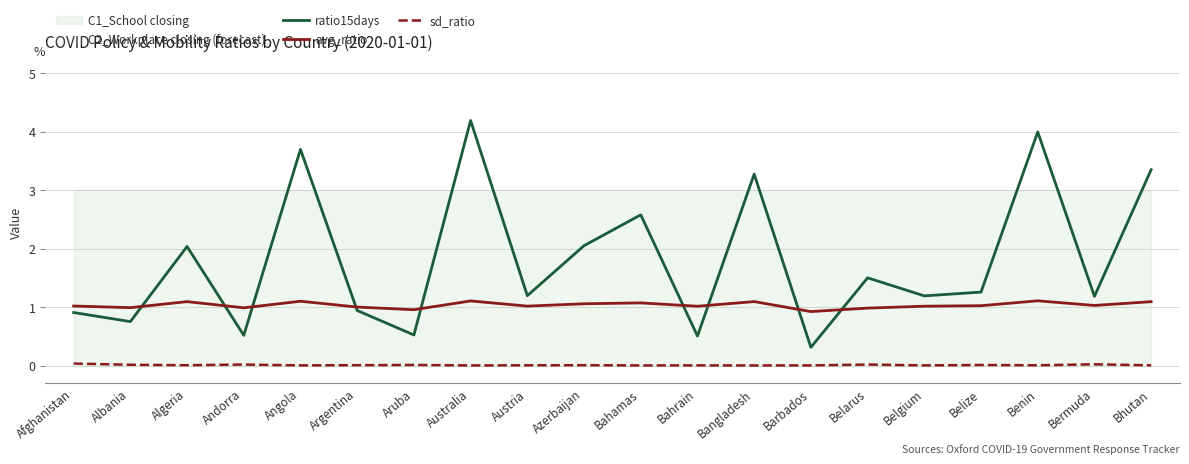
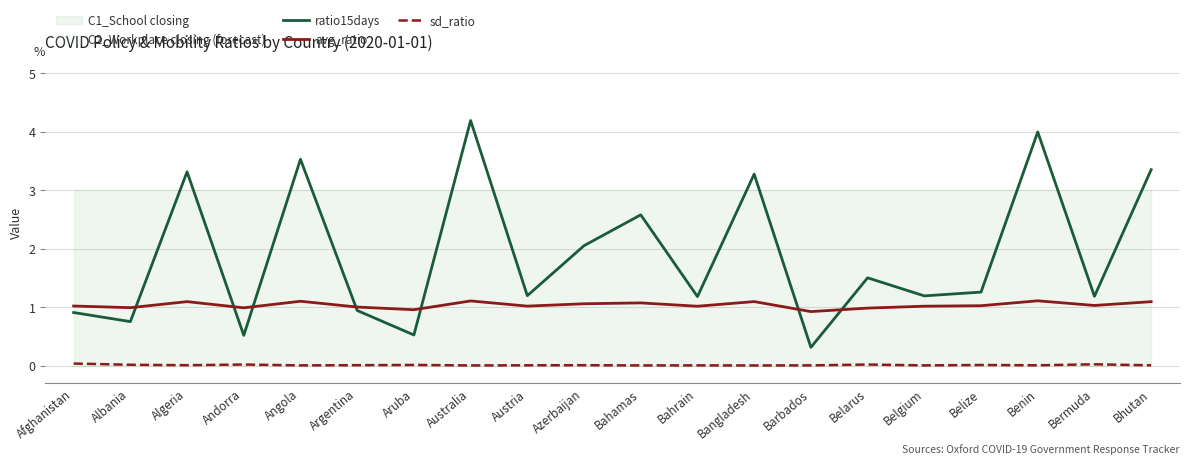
  {
    "ratio15days": {
      "Afghanistan": 0.9,
      "Albania": 0.8,
-     "Algeria": 2.0,
+     "Algeria": 3.3,
      "Andorra": 0.5,
-     "Angola": 3.7,
+     "Angola": 3.5,
      "Argentina": 0.9,
      "Aruba": 0.5,
      "Australia": 4.2,
      "Austria": 1.2,
      "Azerbaijan": 2.0,
      "Bahamas": 2.6,
-     "Bahrain": 0.5,
+     "Bahrain": 1.2,
      "Bangladesh": 3.3,
      "Barbados": 0.3,
      "Belarus": 1.5,
      "Belgium": 1.2,
      "Belize": 1.3,
      "Benin": 4.0,
      "Bermuda": 1.2,
      "Bhutan": 3.3
    }
  }
